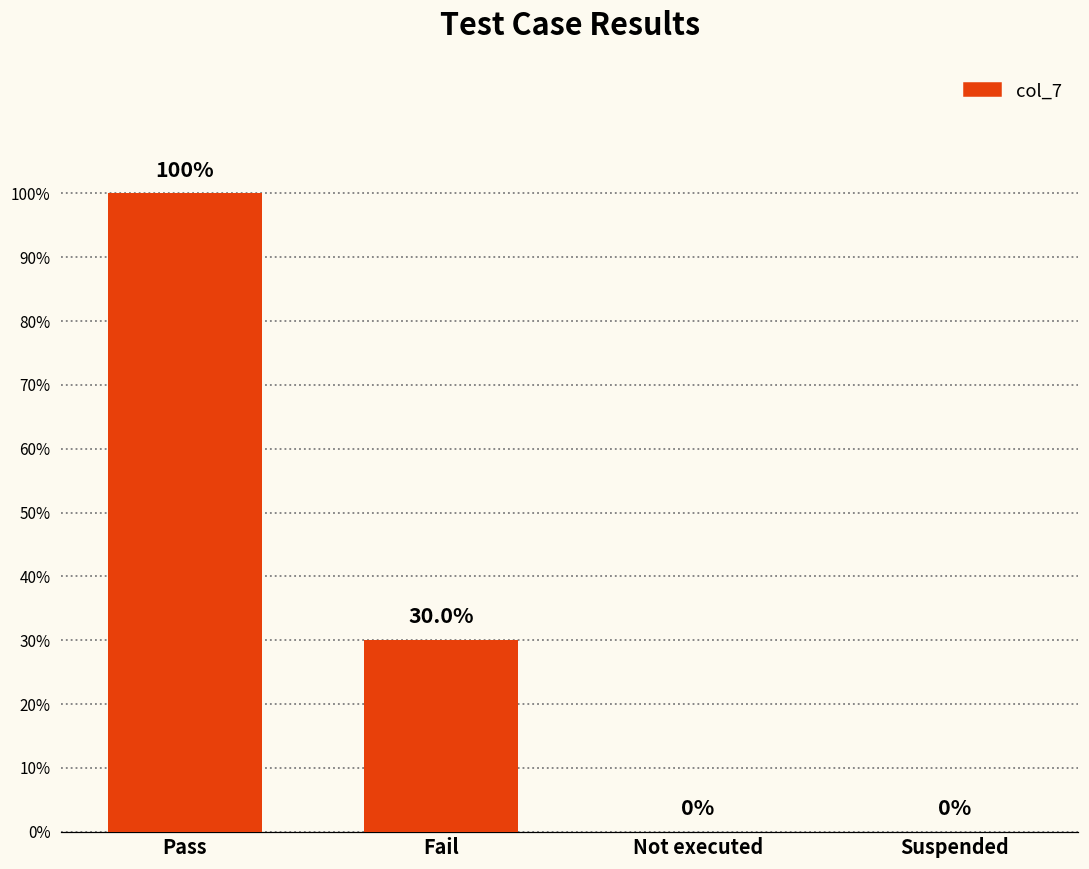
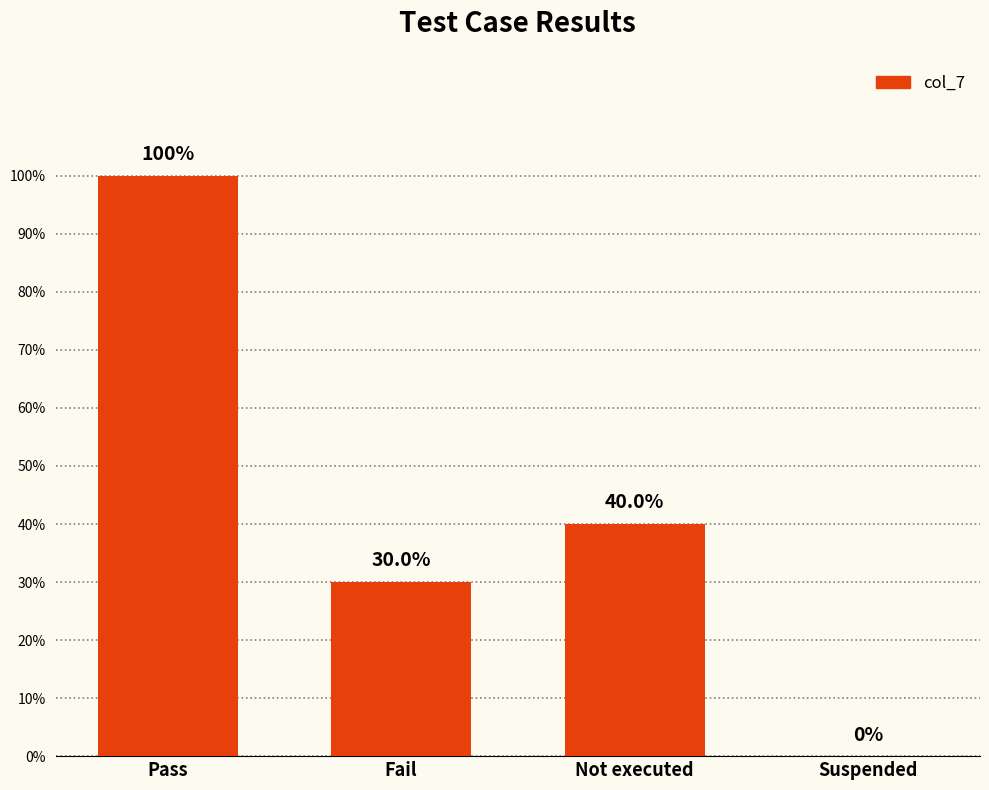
  {
    "Pass": "100%",
    "Fail": "30.0%",
-   "Not executed": "0%",
+   "Not executed": "40.0%",
    "Suspended": "0%"
  }
